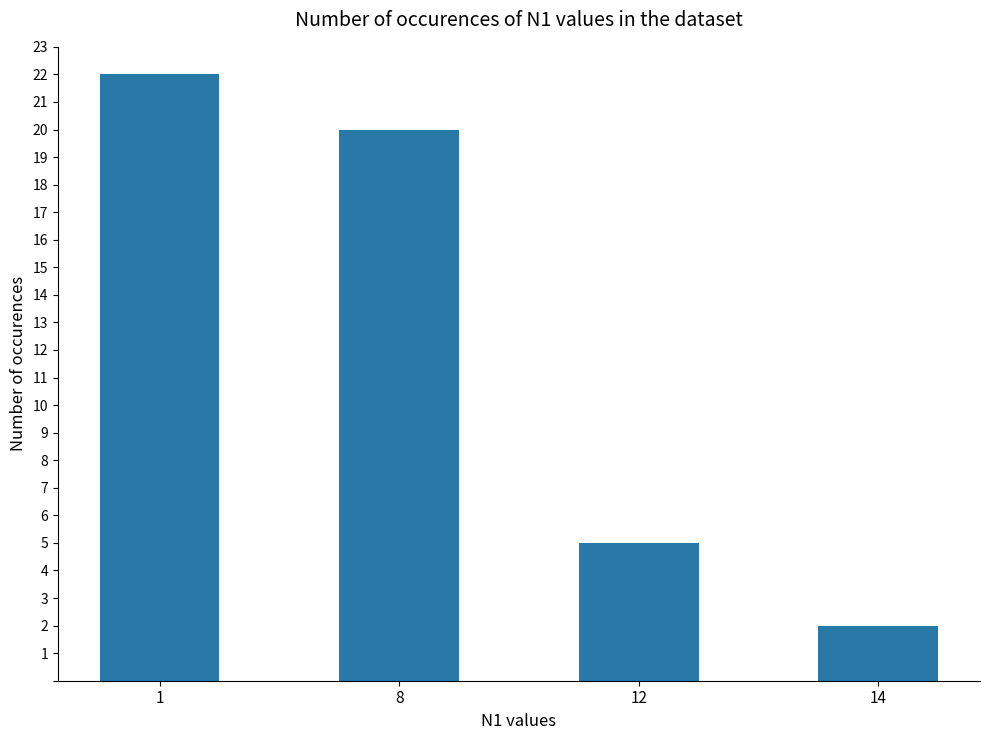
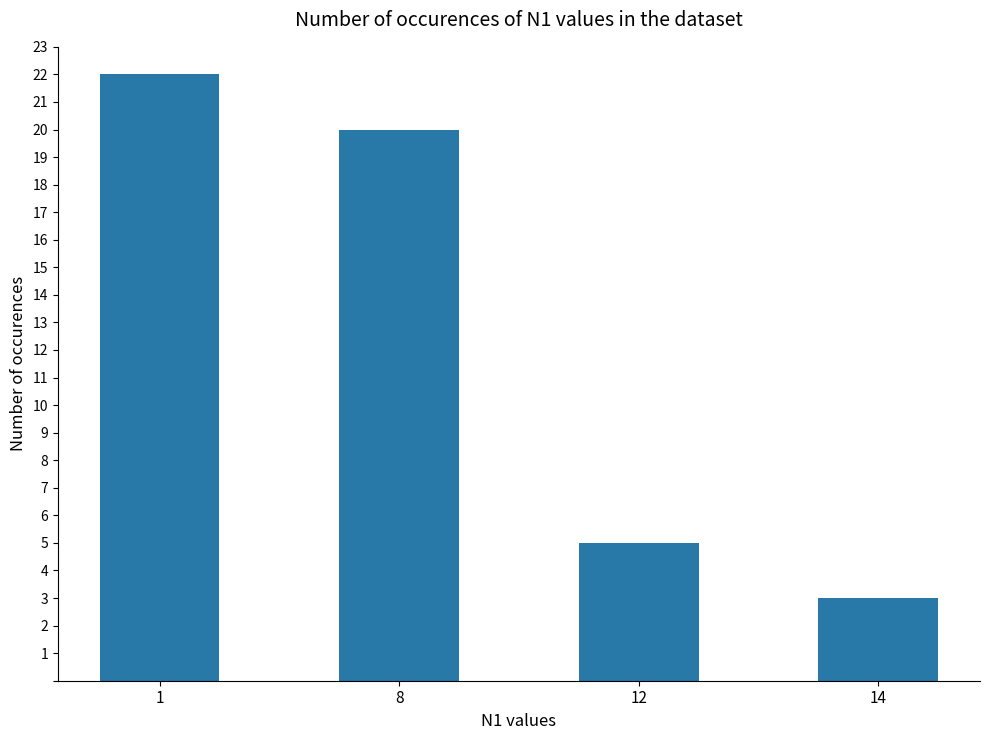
  {
    "1": 22,
    "8": 20,
    "12": 5,
-   "14": 2
+   "14": 3
  }
